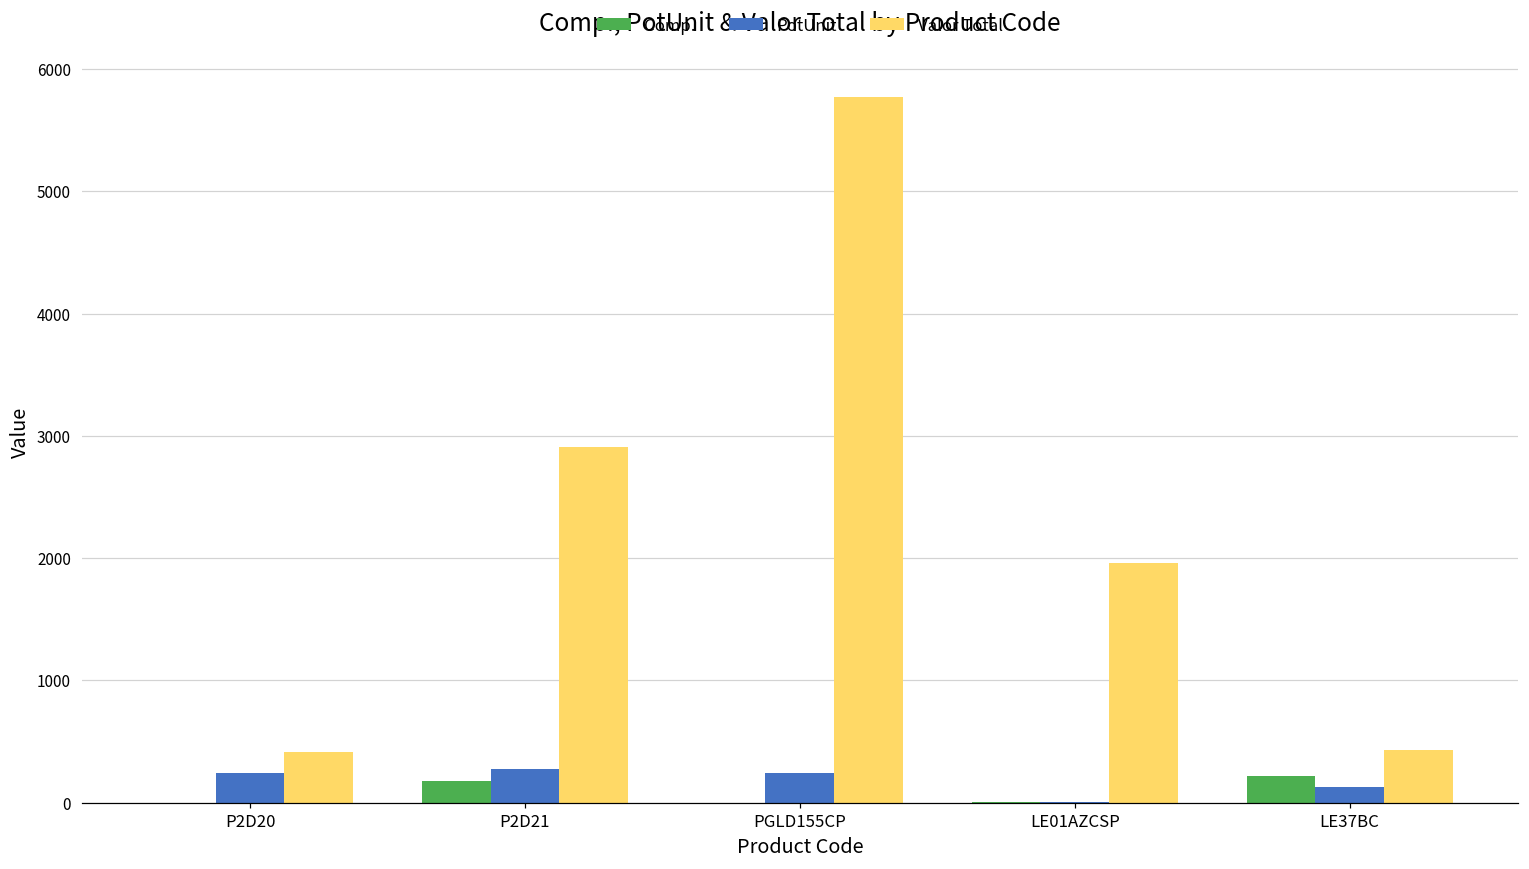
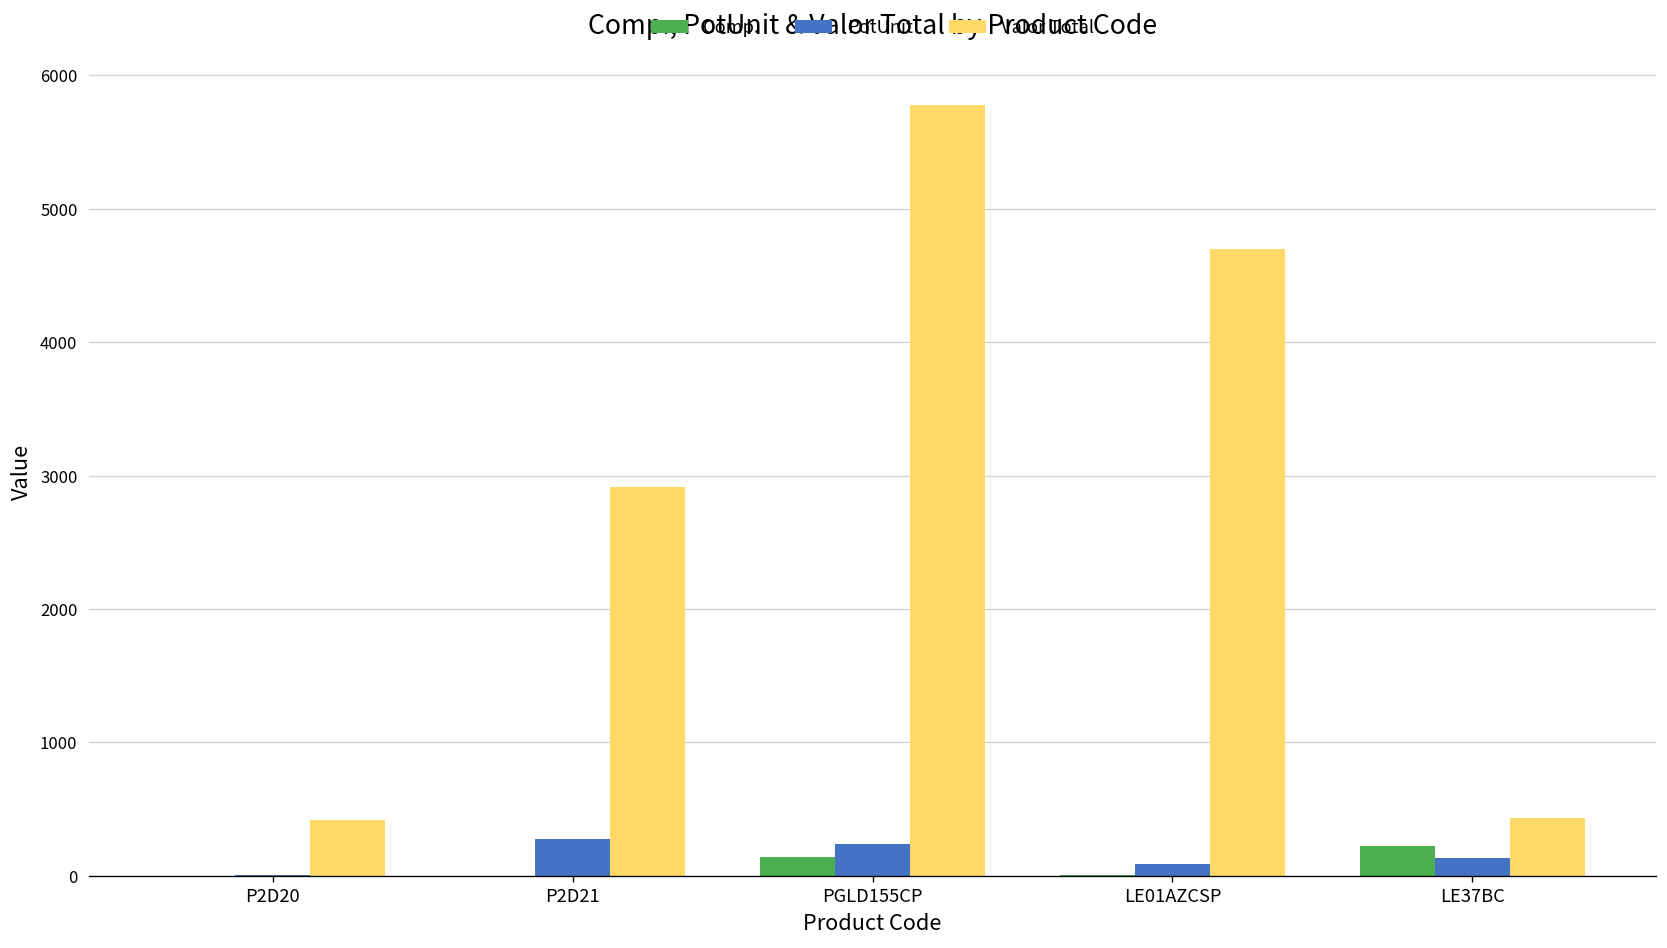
  {
    "Comp.": {
-     "P2D21": 180,
-     "PGLD155CP": 0,
+     "P2D21": 0,
+     "PGLD155CP": 140,
      "LE37BC": 220
    },
    "PotUnit": {
-     "P2D20": 240,
+     "P2D20": 0,
      "P2D21": 270,
      "PGLD155CP": 240,
-     "LE01AZCSP": 10,
+     "LE01AZCSP": 90,
      "LE37BC": 130
    },
    "Valor Total": {
      "P2D20": 420,
      "P2D21": 2910,
      "PGLD155CP": 5770,
-     "LE01AZCSP": 1960,
+     "LE01AZCSP": 4700,
      "LE37BC": 430
    }
  }
